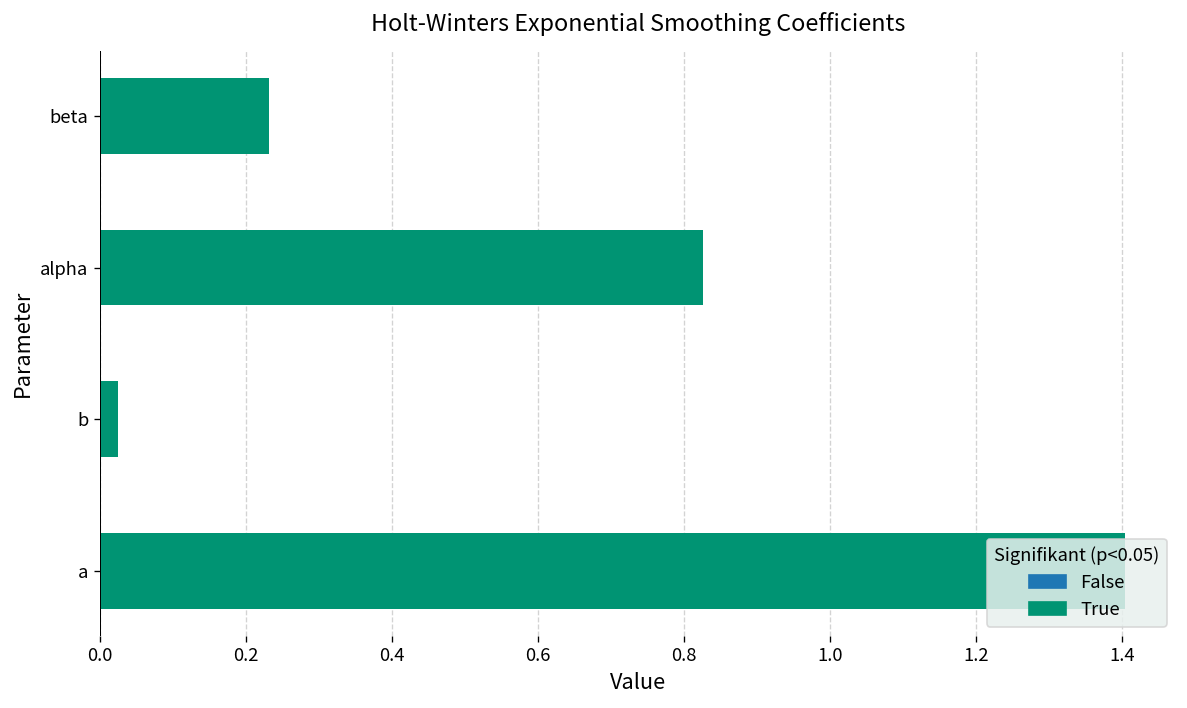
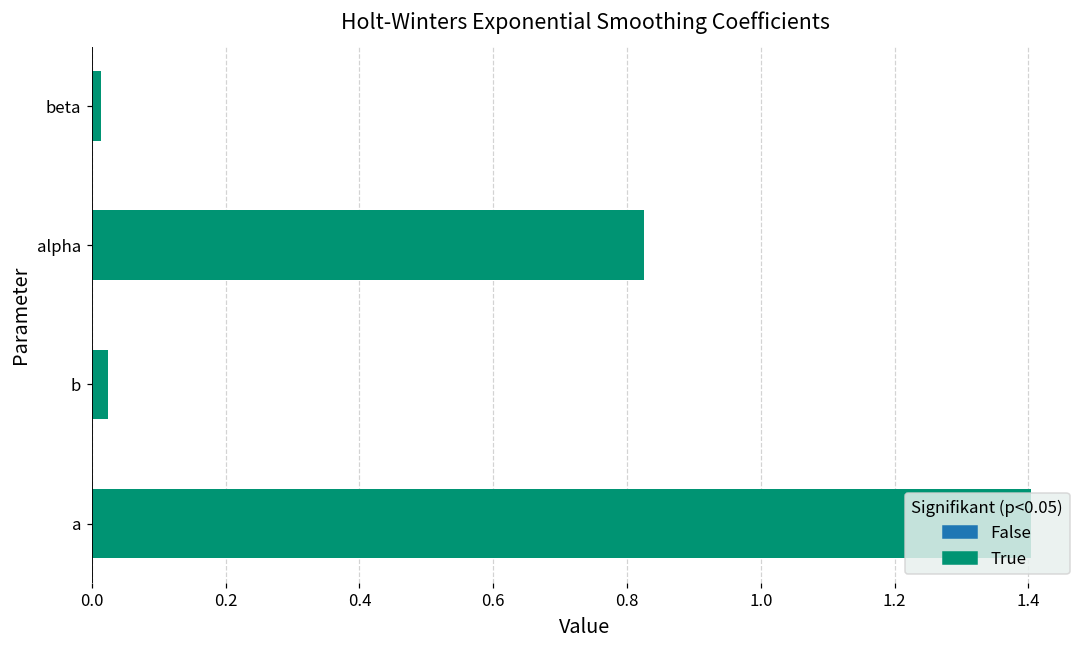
  {
-   "beta": 0.23,
+   "beta": 0.01,
    "alpha": 0.83,
    "b": 0.02
  }
